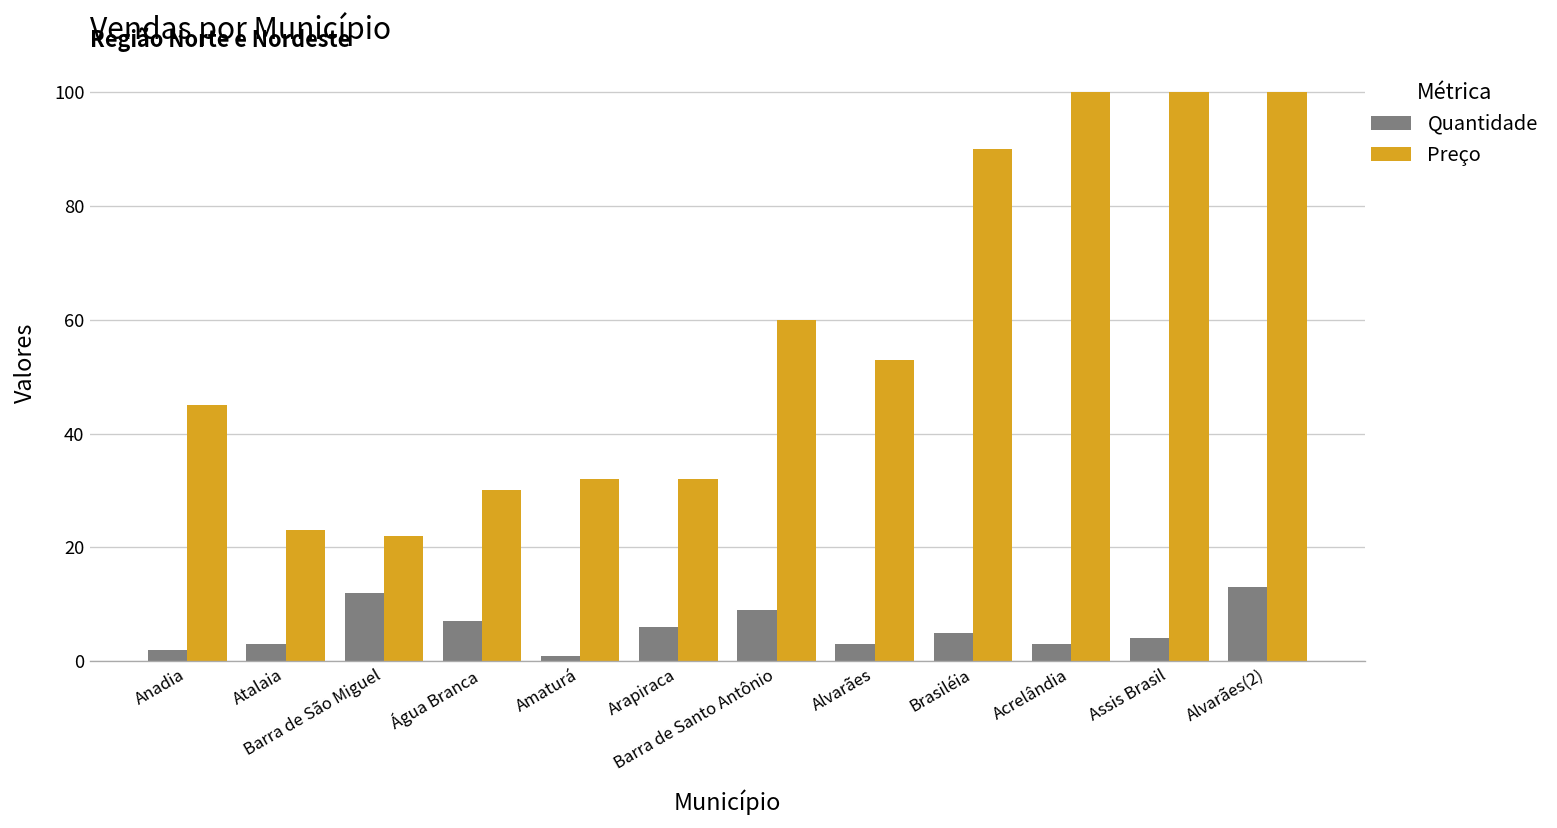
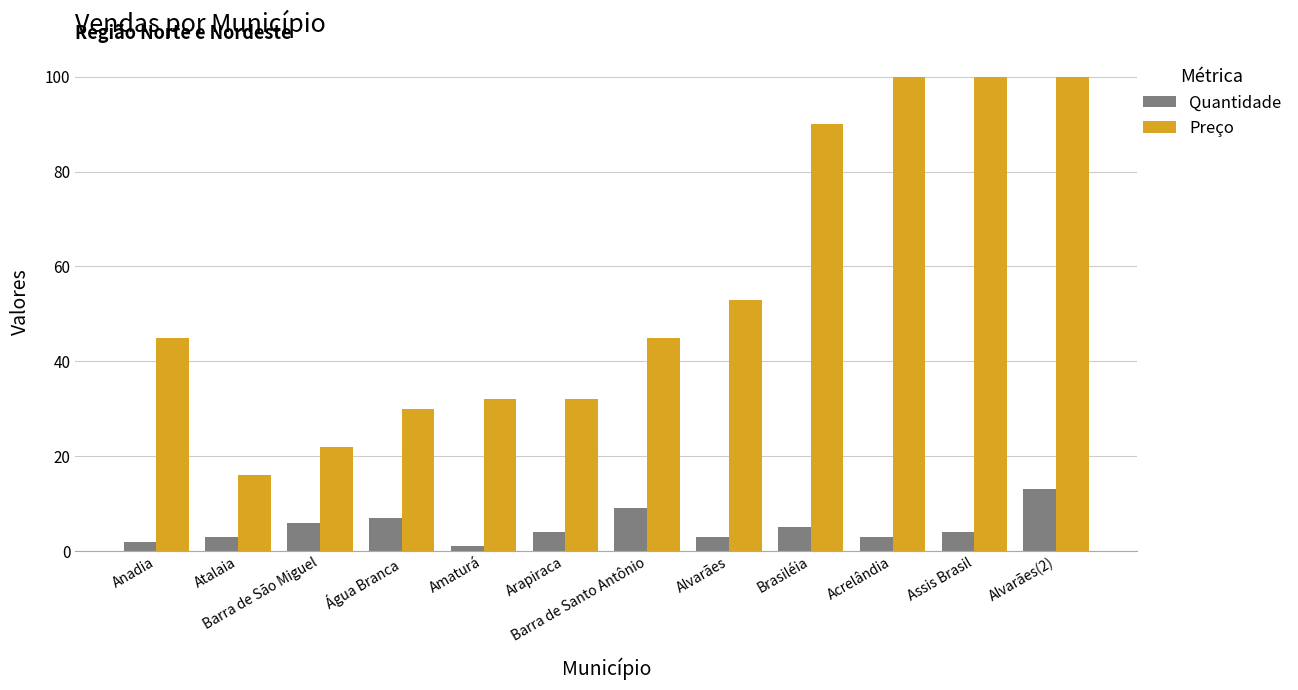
  {
    "Quantidade": {
      "Anadia": 2,
      "Atalaia": 3,
-     "Barra de São Miguel": 12,
+     "Barra de São Miguel": 6,
      "Água Branca": 7,
      "Amaturá": 1,
-     "Arapiraca": 6,
+     "Arapiraca": 4,
      "Barra de Santo Antônio": 9,
      "Alvarães": 3,
      "Brasiléia": 5,
      "Acrelândia": 3,
      "Assis Brasil": 4,
      "Alvarães(2)": 13
    },
    "Preço": {
      "Anadia": 45,
-     "Atalaia": 23,
+     "Atalaia": 16,
      "Barra de São Miguel": 22,
      "Água Branca": 30,
      "Amaturá": 32,
      "Arapiraca": 32,
-     "Barra de Santo Antônio": 60,
+     "Barra de Santo Antônio": 45,
      "Alvarães": 53,
      "Brasiléia": 90,
      "Acrelândia": 100,
      "Assis Brasil": 100,
      "Alvarães(2)": 100
    }
  }
